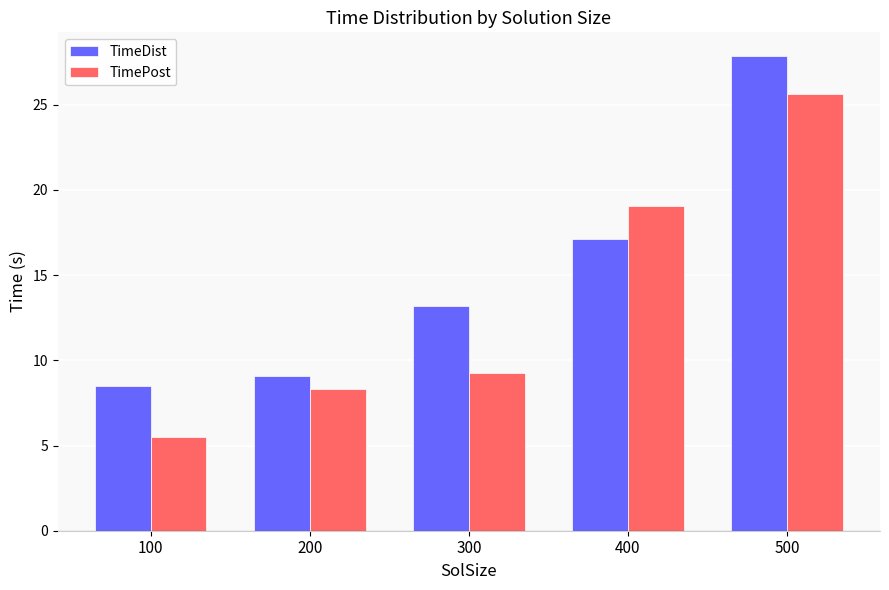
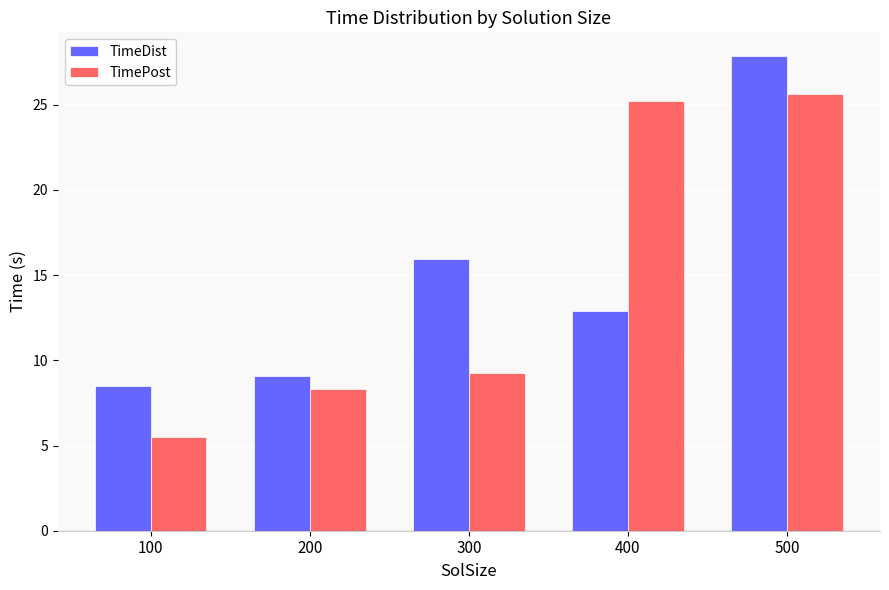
  {
    "TimeDist": {
      "100": 8.5,
      "200": 9.1,
-     "300": 13.2,
-     "400": 17.1,
+     "300": 15.9,
+     "400": 12.9,
      "500": 27.9
    },
    "TimePost": {
      "100": 5.5,
      "200": 8.3,
      "300": 9.2,
-     "400": 19.1,
+     "400": 25.2,
      "500": 25.7
    }
  }
